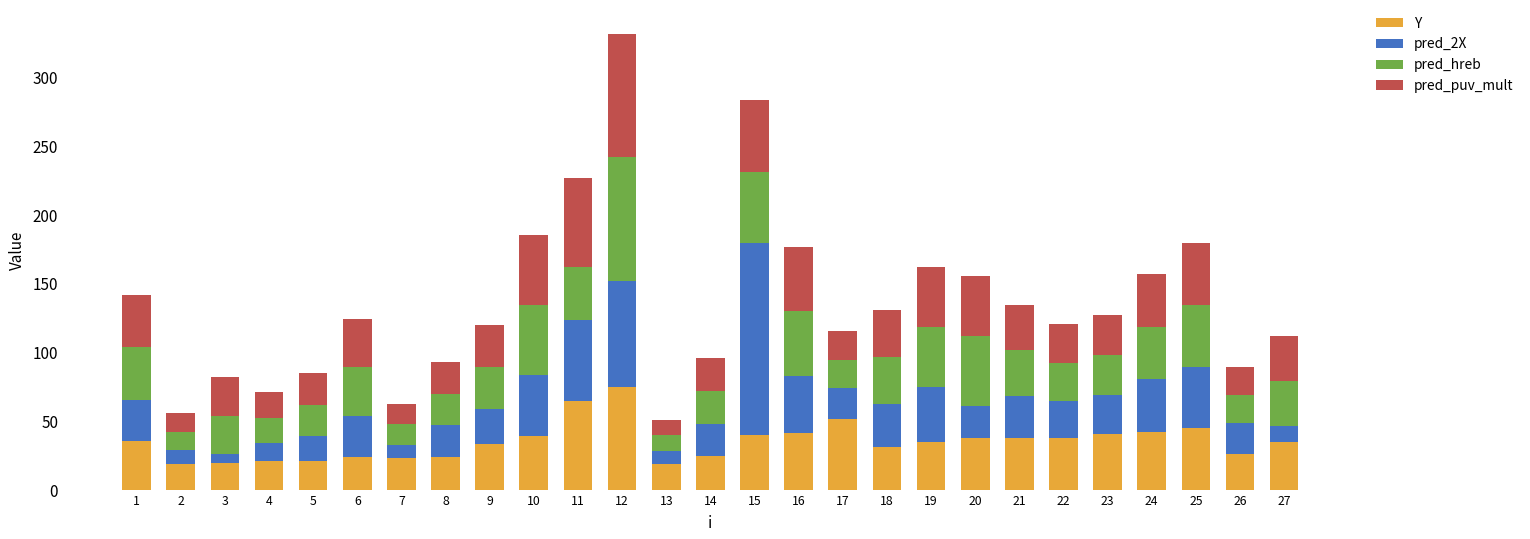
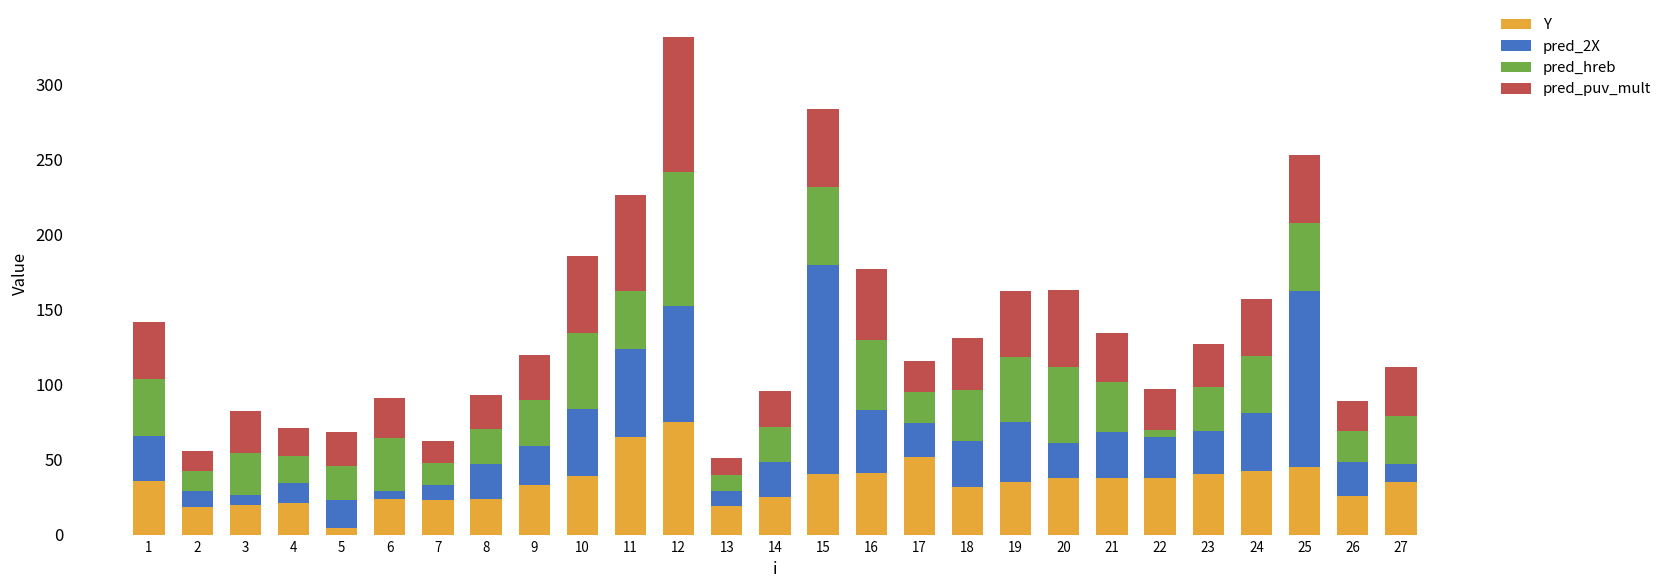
  {
    "Y": {
      "1": 36,
      "2": 19,
      "3": 20,
      "4": 21,
-     "5": 21,
+     "5": 4,
      "6": 24,
      "7": 23,
      "8": 24,
      "9": 33,
      "10": 39,
      "11": 65,
      "12": 75,
      "13": 19,
      "14": 25,
      "15": 40,
      "16": 41,
      "17": 52,
      "18": 32,
      "19": 35,
      "20": 38,
      "21": 38,
      "22": 38,
      "23": 41,
      "24": 43,
      "25": 45,
      "26": 26,
      "27": 35
    },
    "pred_2X": {
      "1": 30,
      "2": 10,
      "3": 7,
      "4": 13,
      "5": 19,
-     "6": 30,
+     "6": 5,
      "7": 10,
      "8": 23,
      "9": 26,
      "10": 44,
      "11": 59,
      "12": 77,
      "13": 10,
      "14": 23,
      "15": 140,
      "16": 42,
      "17": 22,
      "18": 31,
      "19": 40,
      "20": 23,
      "21": 31,
      "22": 27,
      "23": 28,
      "24": 38,
-     "25": 44,
+     "25": 117,
      "26": 22,
      "27": 12
    },
    "pred_hreb": {
      "1": 38,
      "2": 13,
      "3": 28,
      "4": 18,
      "5": 23,
      "6": 35,
      "7": 15,
      "8": 23,
      "9": 30,
      "10": 51,
      "11": 39,
      "12": 90,
      "13": 11,
      "14": 24,
      "15": 52,
      "16": 47,
      "17": 21,
      "18": 34,
      "19": 44,
      "20": 51,
      "21": 33,
-     "22": 28,
+     "22": 4,
      "23": 29,
      "24": 38,
      "25": 45,
      "26": 20,
      "27": 32
    },
    "pred_puv_mult": {
      "1": 38,
      "2": 13,
      "3": 28,
      "4": 18,
      "5": 23,
-     "6": 36,
+     "6": 27,
      "7": 15,
      "8": 23,
      "9": 31,
      "10": 51,
      "11": 64,
      "12": 90,
      "13": 11,
      "14": 24,
      "15": 52,
      "16": 47,
      "17": 21,
      "18": 34,
      "19": 44,
-     "20": 44,
+     "20": 51,
      "21": 33,
      "22": 28,
      "23": 29,
      "24": 38,
      "25": 45,
      "26": 20,
      "27": 33
    }
  }
